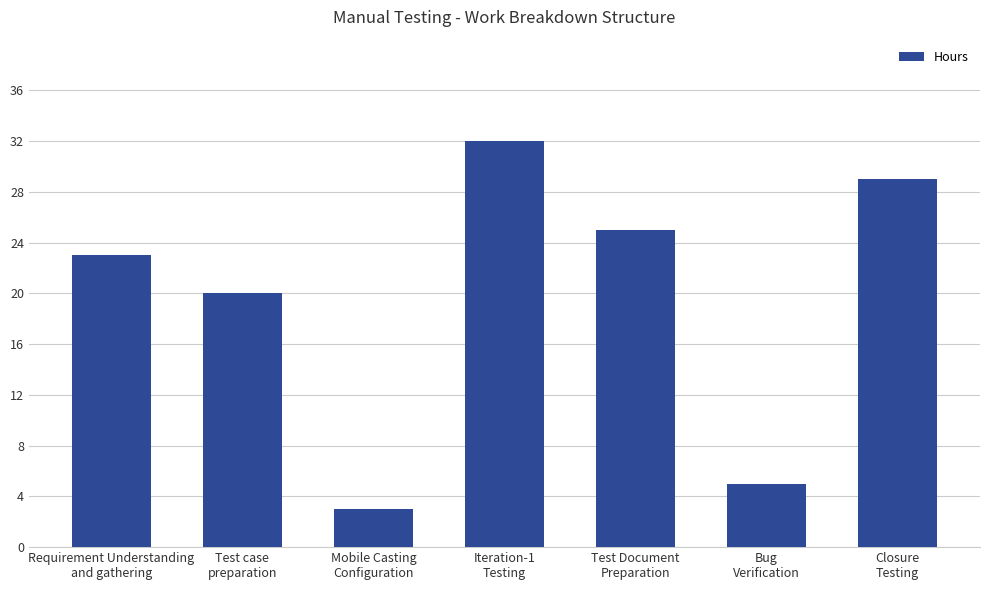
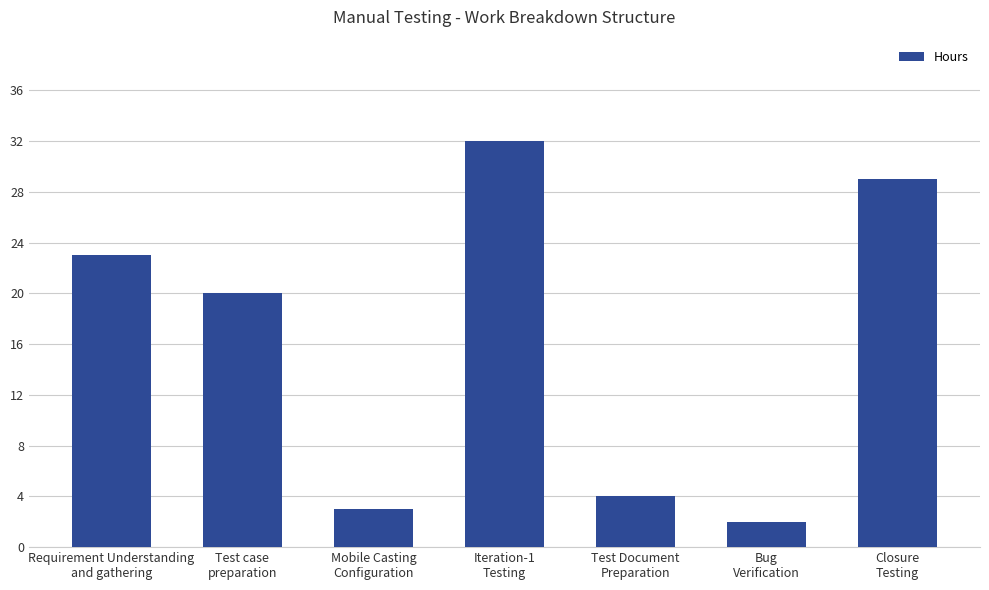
  {
    "Requirement Understanding and gathering": 23,
    "Test case preparation": 20,
    "Mobile Casting Configuration": 3,
    "Iteration-1 Testing": 32,
-   "Test Document Preparation": 25,
-   "Bug Verification": 5,
+   "Test Document Preparation": 4,
+   "Bug Verification": 2,
    "Closure Testing": 29
  }
